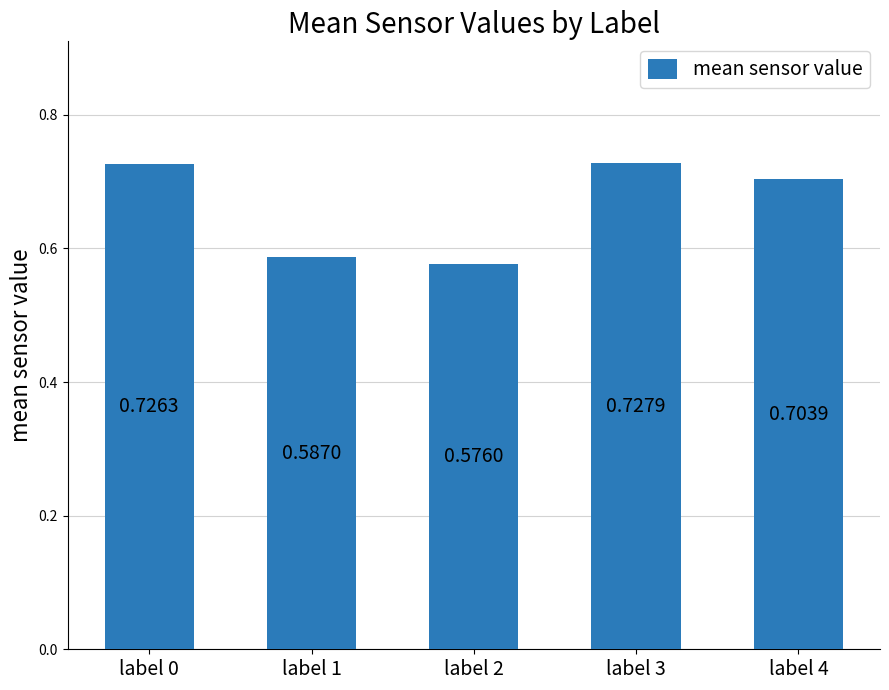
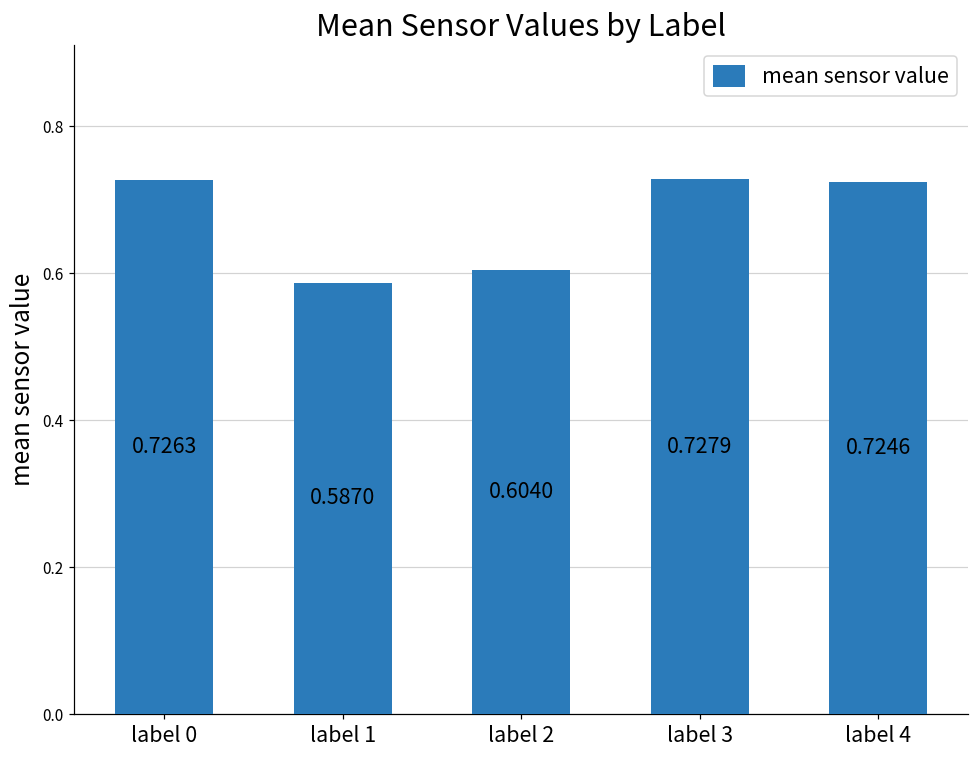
  {
    "label 0": 0.7263,
    "label 1": 0.5870,
-   "label 2": 0.5760,
+   "label 2": 0.6040,
    "label 3": 0.7279,
-   "label 4": 0.7039
+   "label 4": 0.7246
  }
